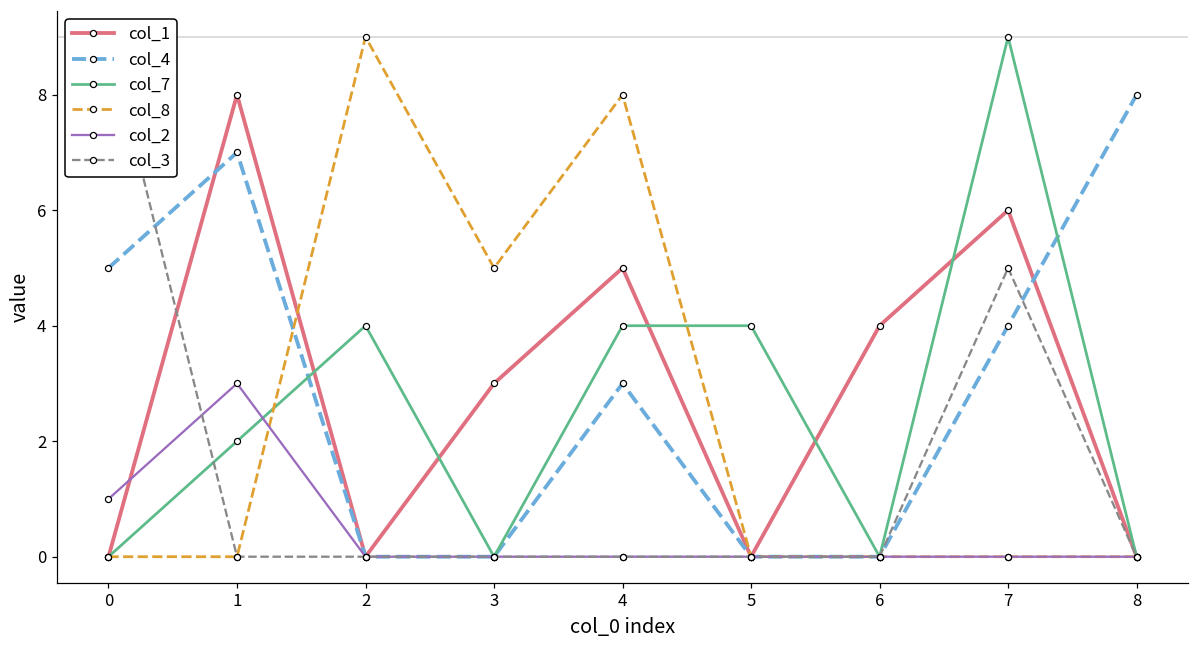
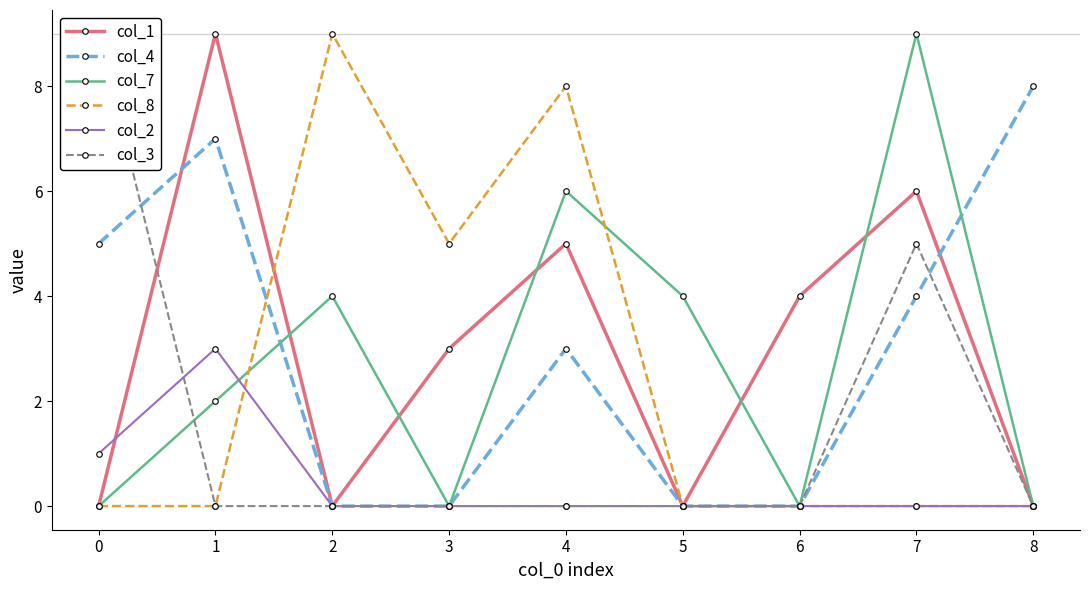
  {
    "col_1": {
-     "1": 8,
+     "1": 9,
      "3": 3,
      "4": 5,
      "6": 4,
      "7": 6
    },
    "col_4": {
      "0": 5,
      "1": 7,
      "4": 3,
      "7": 4,
      "8": 8
    },
    "col_7": {
      "1": 2,
      "2": 4,
-     "4": 4,
+     "4": 6,
      "5": 4,
      "7": 9
    },
    "col_8": {
      "2": 9,
      "3": 5,
      "4": 8
    },
    "col_2": {
      "0": 1,
      "1": 3
    },
    "col_3": {
      "7": 5
    }
  }
